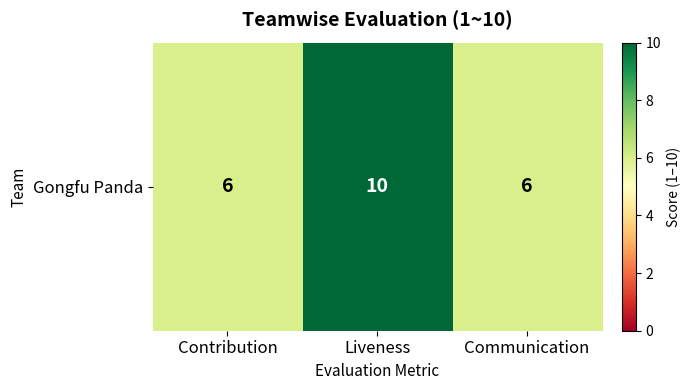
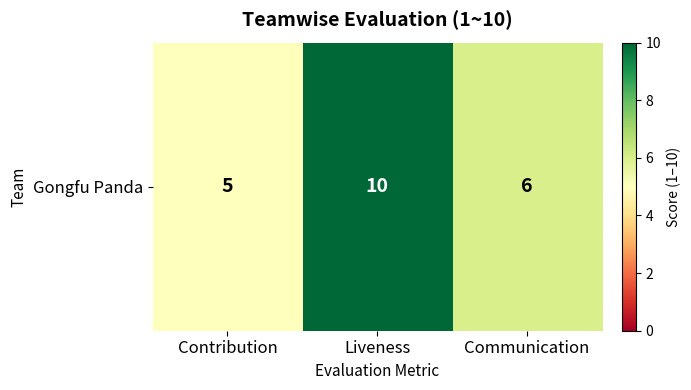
  {
    "Gongfu Panda": {
-     "Contribution": 6,
+     "Contribution": 5,
      "Liveness": 10,
      "Communication": 6
    }
  }
